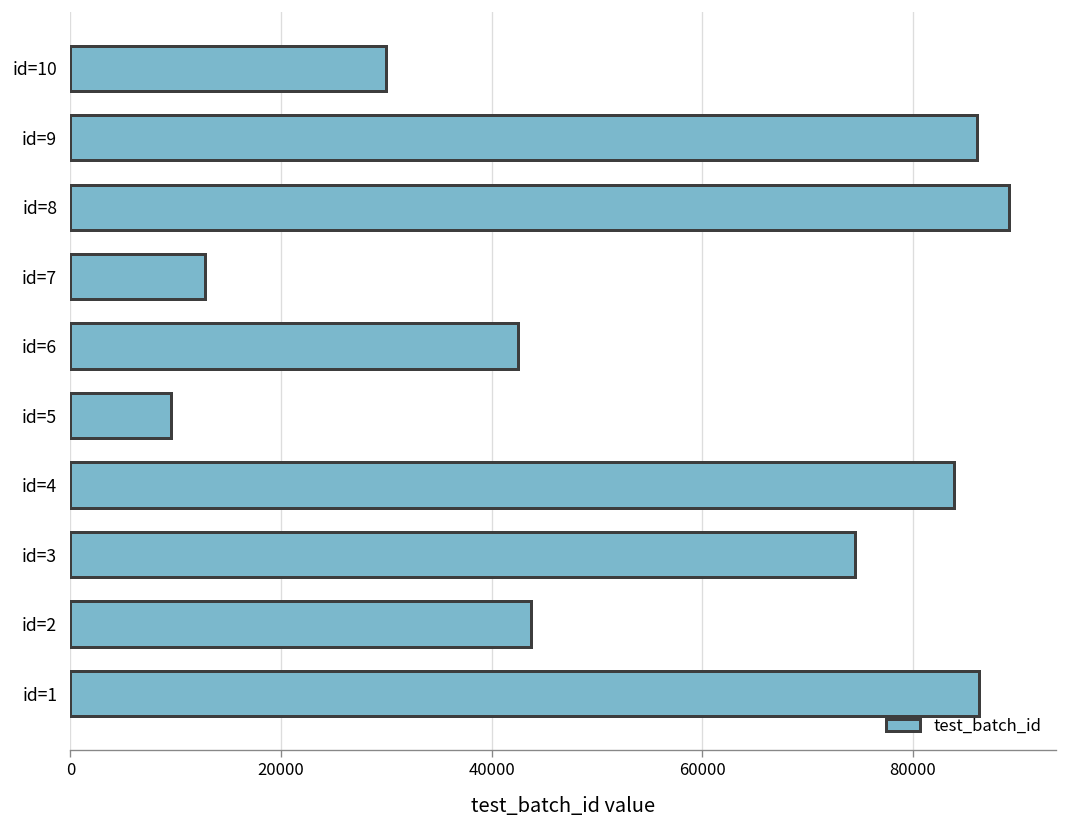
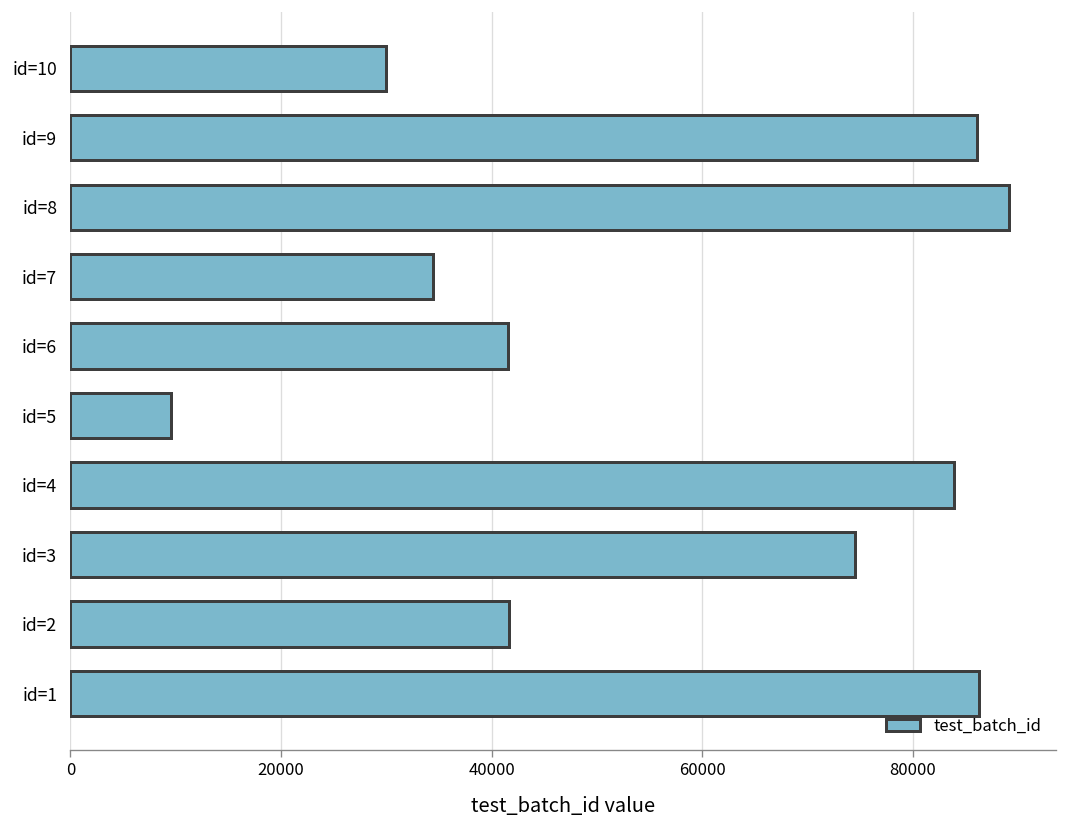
  {
    "id=10": 30000,
    "id=9": 86000,
    "id=8": 89000,
-   "id=7": 13000,
-   "id=6": 42500,
+   "id=7": 34000,
+   "id=6": 41500,
    "id=5": 10000,
    "id=4": 84000,
    "id=3": 75000,
-   "id=2": 44000,
+   "id=2": 42000,
    "id=1": 86000
  }
